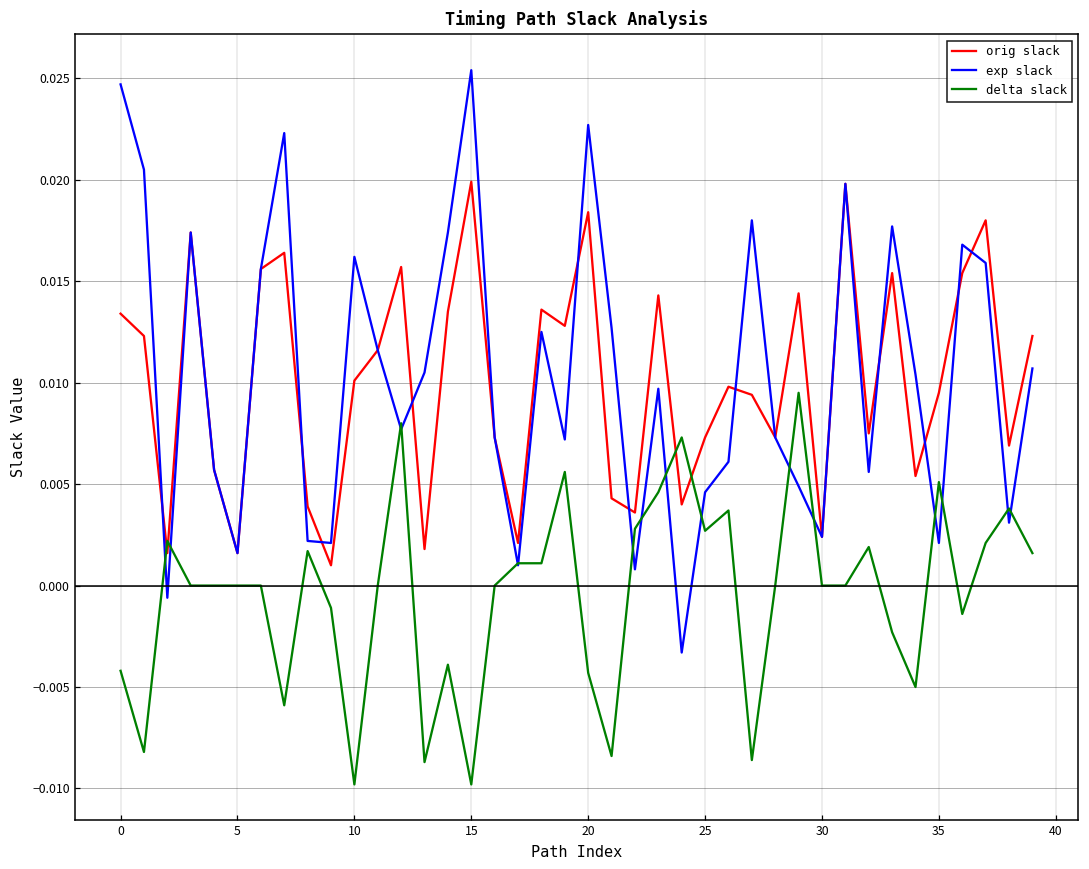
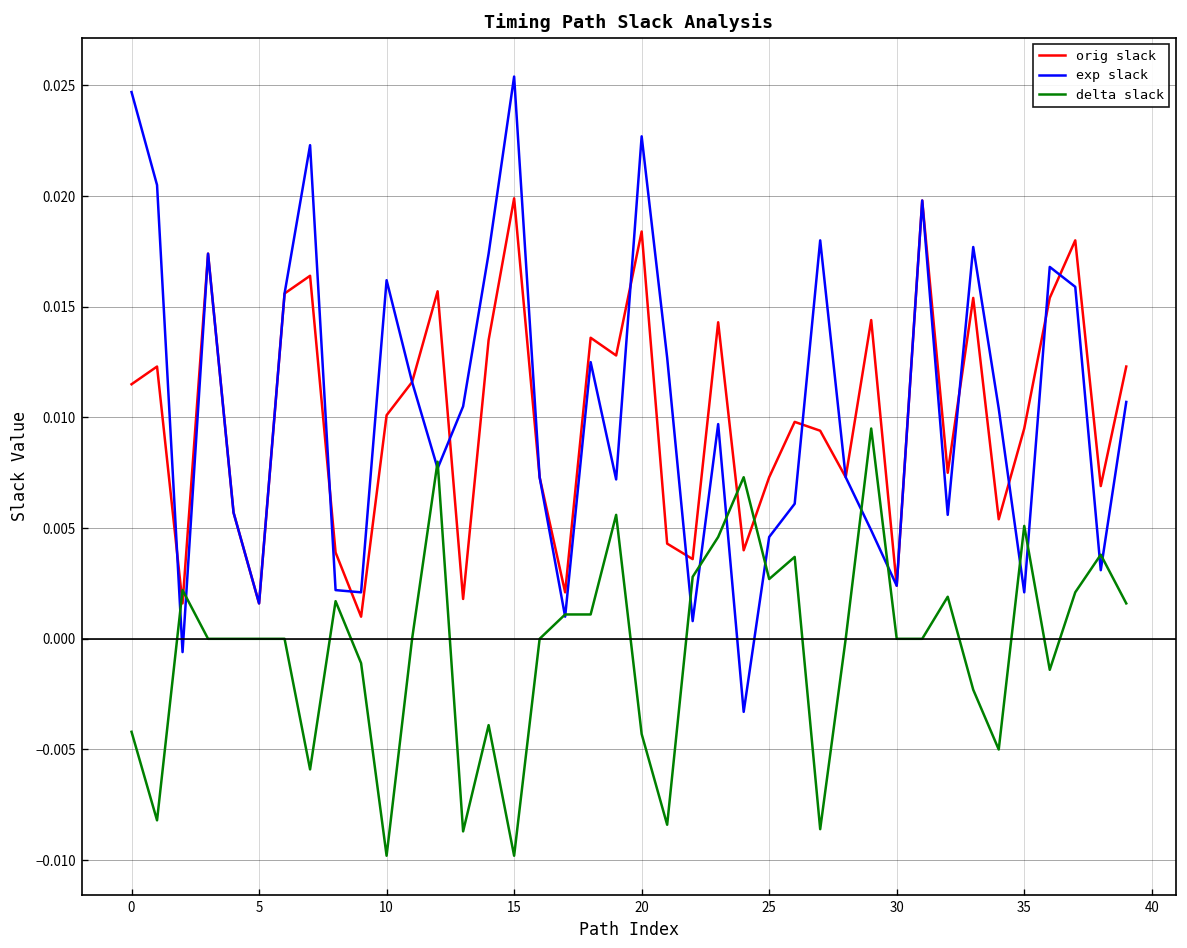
  {
    "orig slack": {
-     "0": 0.0134,
+     "0": 0.0115,
      "10": 0.0101,
      "15": 0.0199,
      "20": 0.0184,
      "25": 0.0073,
      "35": 0.0095
    },
    "exp slack": {
      "0": 0.0247,
      "10": 0.0162,
      "15": 0.0254,
      "20": 0.0227,
      "25": 0.0046,
      "35": 0.0021
    },
    "delta slack": {
      "0": -0.0042,
      "5": 0.0000,
      "10": -0.0098,
      "15": -0.0098,
      "20": -0.0043,
      "25": 0.0027,
      "30": 0.0000,
      "35": 0.0051
    }
  }
